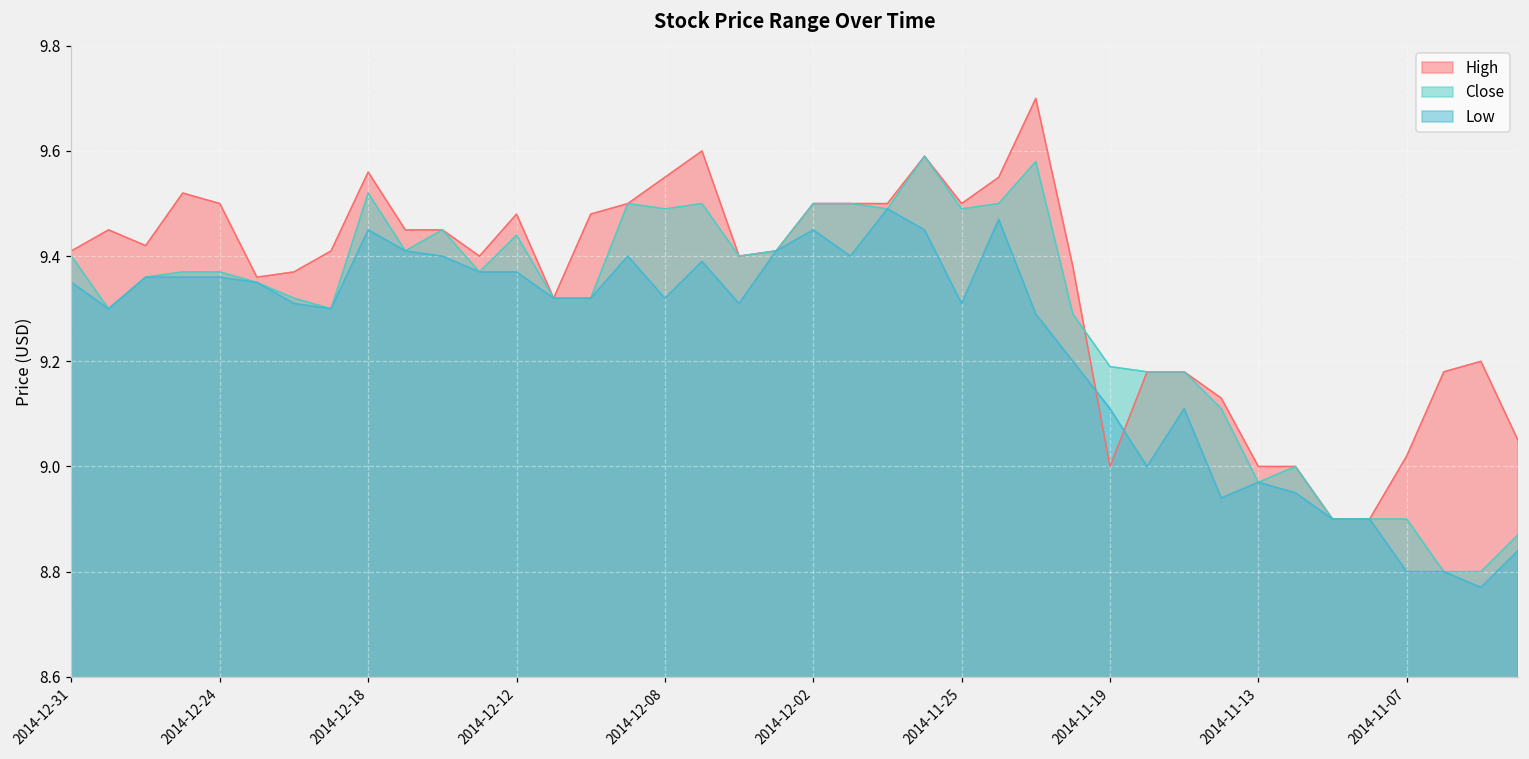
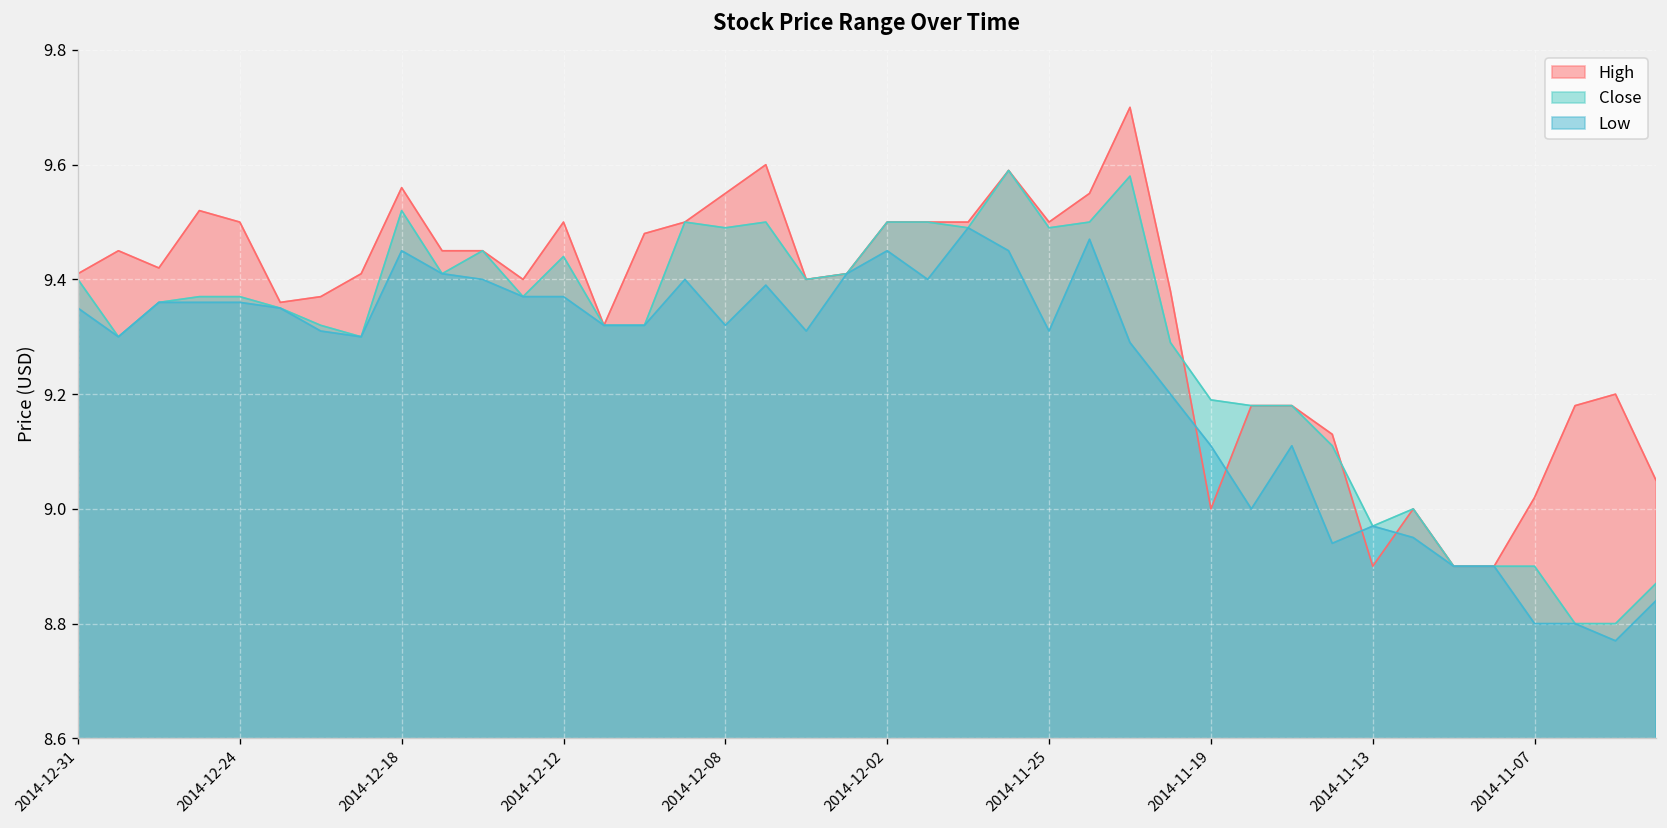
  {
    "High": {
      "2014-12-31": 9.41,
      "2014-12-24": 9.50,
      "2014-12-18": 9.56,
-     "2014-12-12": 9.48,
+     "2014-12-12": 9.50,
      "2014-12-08": 9.55,
      "2014-11-25": 9.50,
      "2014-11-19": 9.00,
-     "2014-11-13": 9.0,
+     "2014-11-13": 8.9,
      "2014-11-07": 9.02
    }
  }
